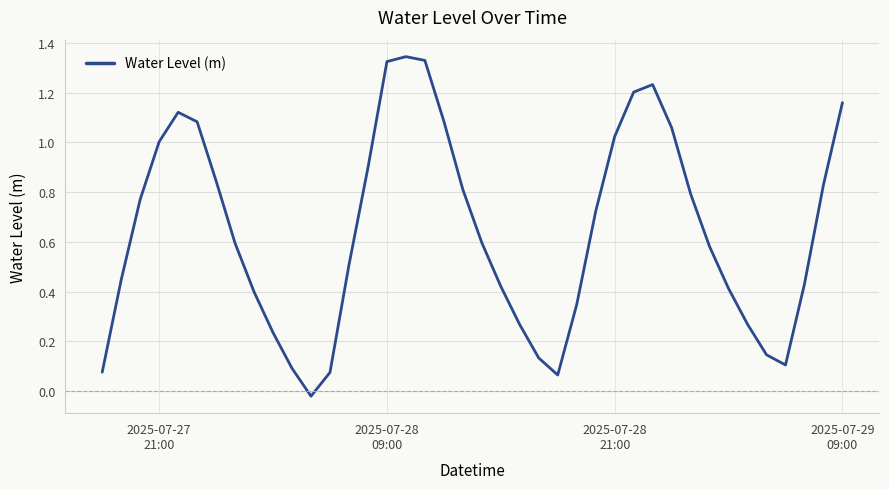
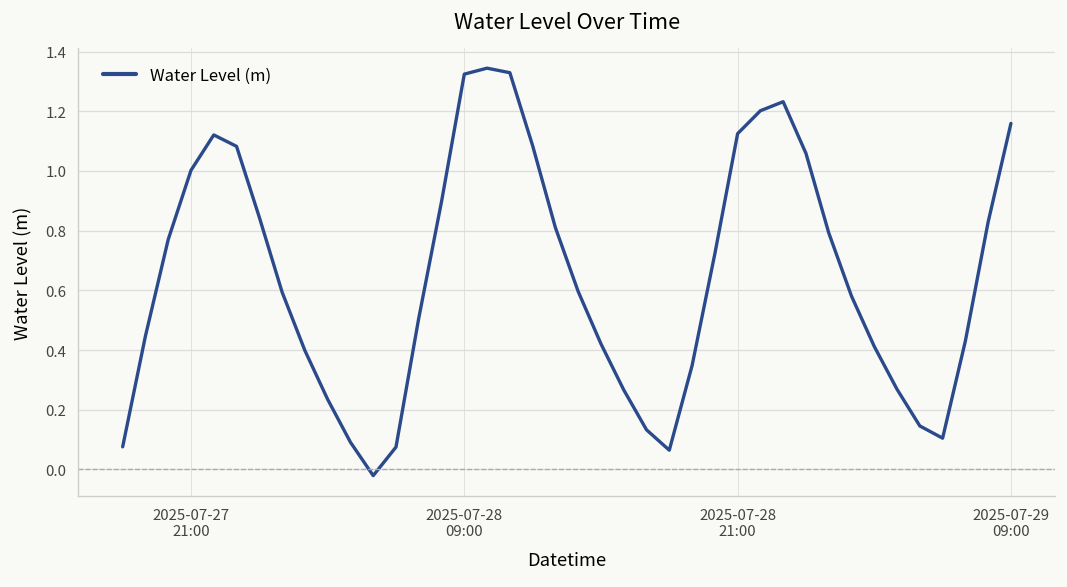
  {
    "2025-07-27 21:00": 1.00,
    "2025-07-28 09:00": 1.32,
-   "2025-07-28 21:00": 1.02,
+   "2025-07-28 21:00": 1.13,
    "2025-07-29 09:00": 1.16
  }
